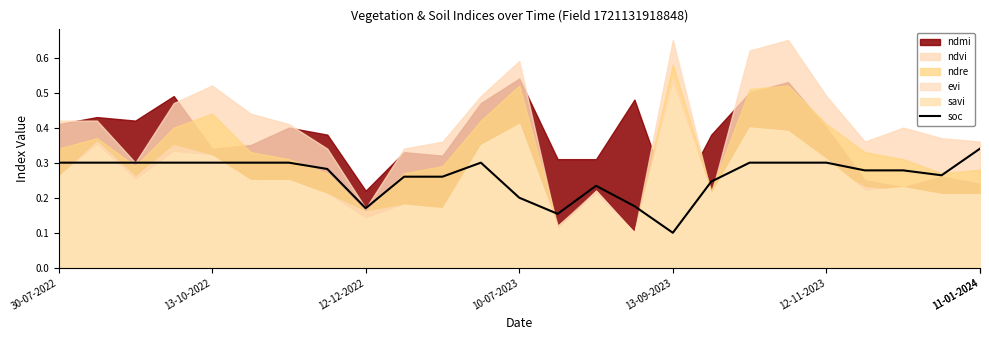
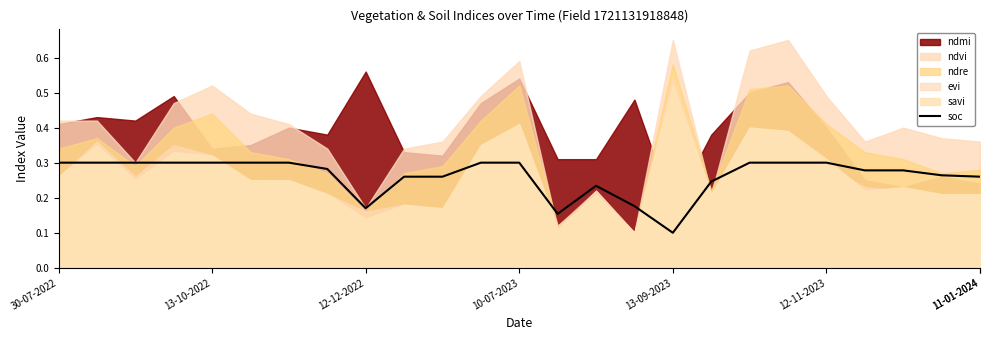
  {
    "soc": {
      "30-07-2022": 0.30,
      "13-10-2022": 0.30,
-     "10-07-2023": 0.2,
+     "10-07-2023": 0.3,
      "13-09-2023": 0.10,
      "12-11-2023": 0.30,
-     "11-01-2024": 0.34
+     "11-01-2024": 0.26
    },
    "ndmi": {
      "30-07-2022": 0.41,
      "13-10-2022": 0.34,
-     "12-12-2022": 0.22,
+     "12-12-2022": 0.56,
      "10-07-2023": 0.54,
      "13-09-2023": 0.17,
      "12-11-2023": 0.40,
      "11-01-2024": 0.24
    }
  }
